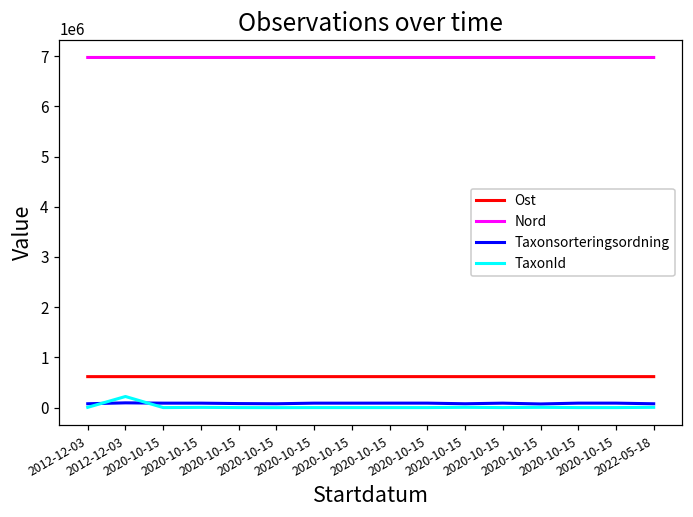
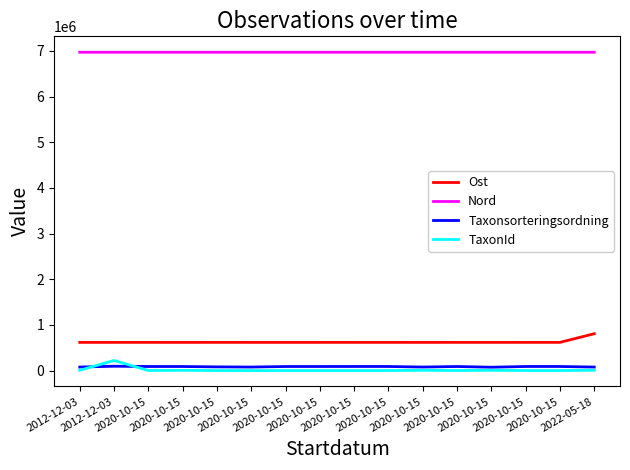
  {
    "Ost": {
-     "2022-05-18": 600000
+     "2022-05-18": 800000
    },
    "Nord": {
      "2022-05-18": 7000000
    },
    "Taxonsorteringsordning": {
      "2022-05-18": 100000
    },
    "TaxonId": {
      "2022-05-18": 0
    }
  }
